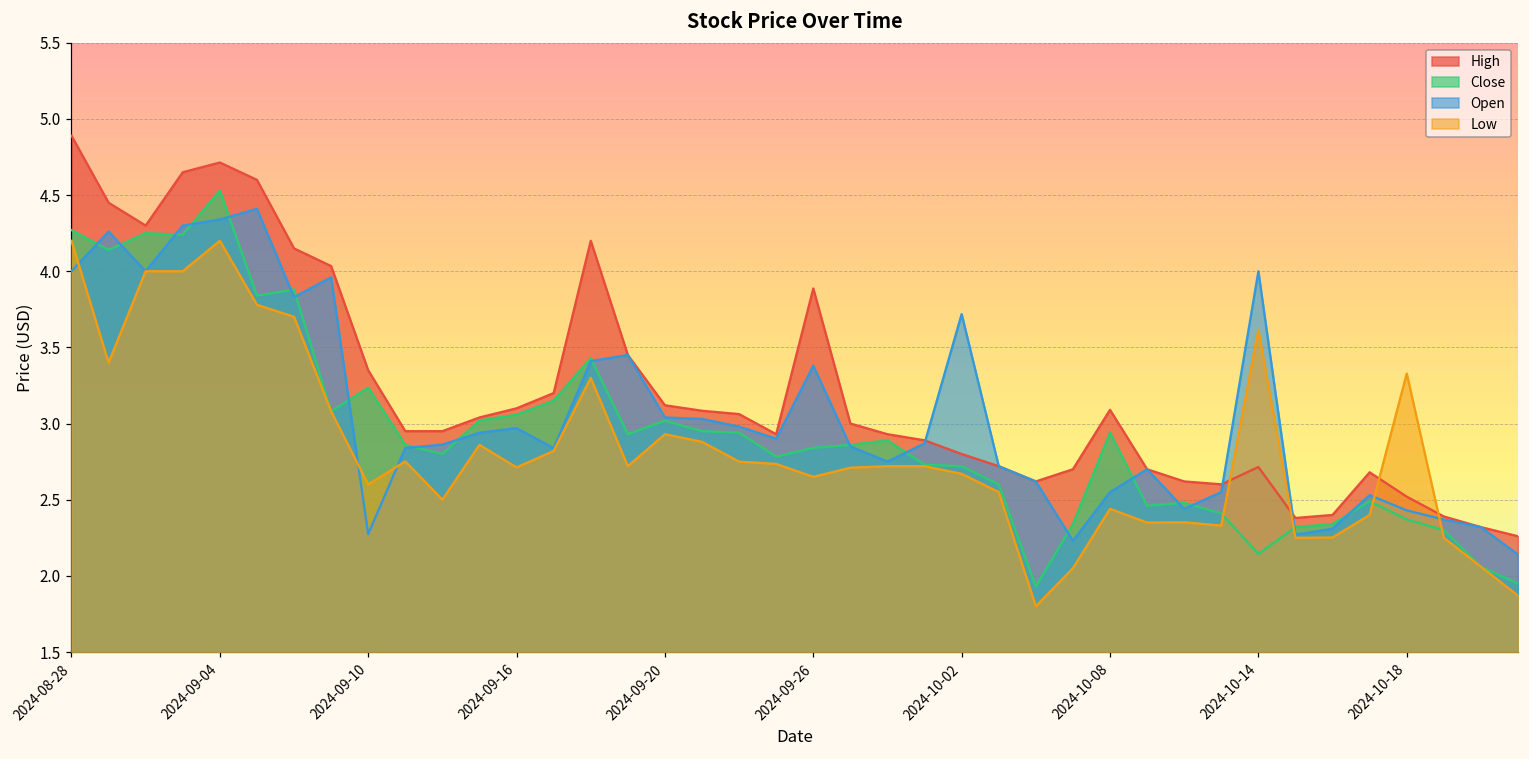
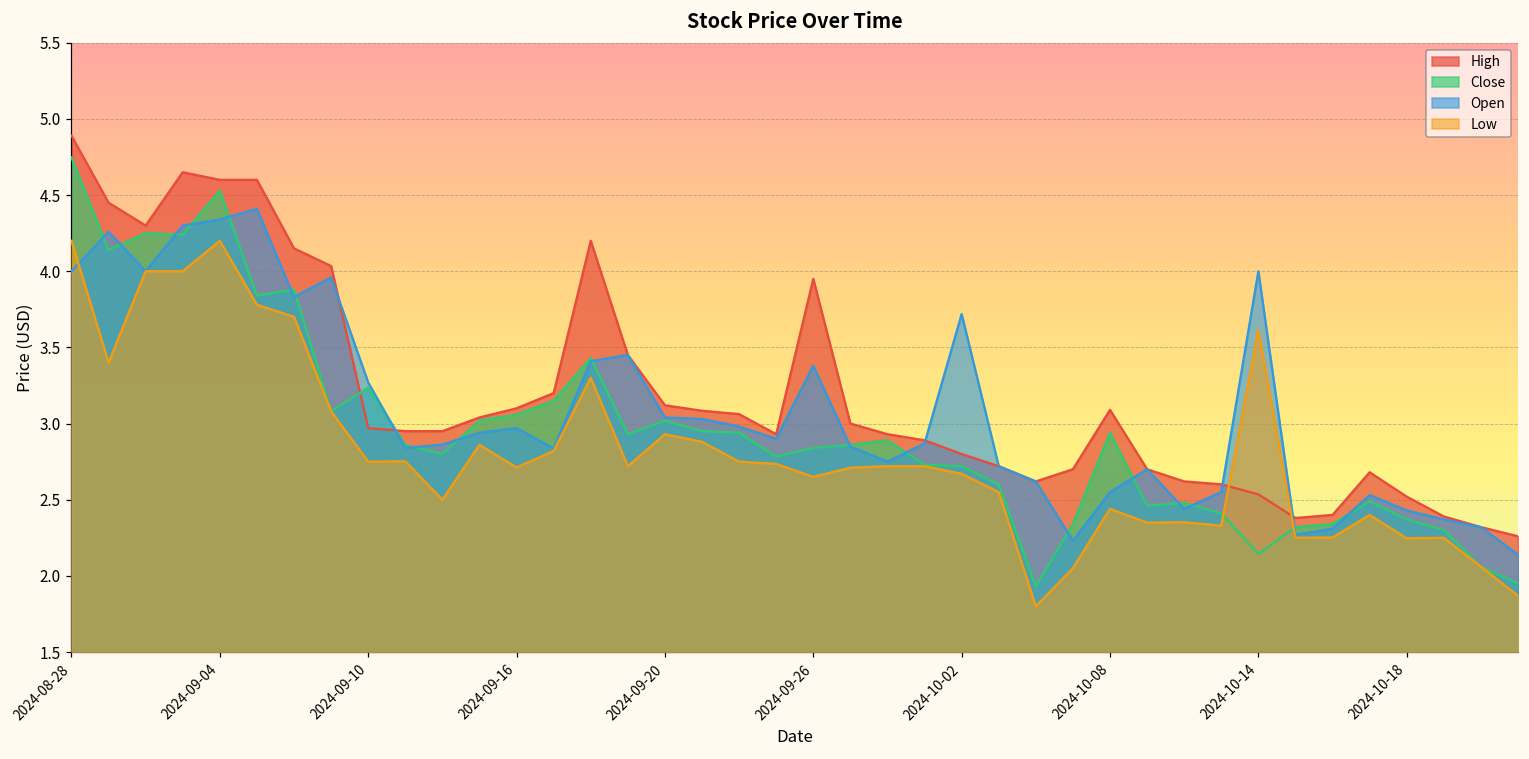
  {
    "High": {
      "2024-08-28": 4.89,
-     "2024-09-04": 4.71,
-     "2024-09-10": 3.35,
+     "2024-09-04": 4.60,
+     "2024-09-10": 2.97,
      "2024-09-16": 3.10,
      "2024-09-20": 3.12,
-     "2024-09-26": 3.89,
+     "2024-09-26": 3.95,
      "2024-10-02": 2.80,
      "2024-10-08": 3.09,
-     "2024-10-14": 2.71,
+     "2024-10-14": 2.54,
      "2024-10-18": 2.52
    },
    "Close": {
-     "2024-08-28": 4.27,
+     "2024-08-28": 4.75,
      "2024-09-04": 4.53,
      "2024-09-10": 3.24,
      "2024-09-16": 3.06,
      "2024-09-20": 3.02,
      "2024-09-26": 2.84,
      "2024-10-02": 2.72,
      "2024-10-08": 2.94,
      "2024-10-14": 2.14,
      "2024-10-18": 2.37
    },
    "Open": {
      "2024-08-28": 4.00,
      "2024-09-04": 4.34,
-     "2024-09-10": 2.27,
+     "2024-09-10": 3.27,
      "2024-09-16": 2.97,
      "2024-09-20": 3.04,
      "2024-09-26": 3.38,
      "2024-10-02": 3.72,
      "2024-10-08": 2.55,
      "2024-10-14": 4.00,
      "2024-10-18": 2.43
    },
    "Low": {
      "2024-08-28": 4.20,
      "2024-09-04": 4.20,
-     "2024-09-10": 2.60,
+     "2024-09-10": 2.75,
      "2024-09-16": 2.71,
      "2024-09-20": 2.93,
      "2024-09-26": 2.65,
      "2024-10-02": 2.67,
      "2024-10-08": 2.44,
      "2024-10-14": 3.62,
-     "2024-10-18": 3.33
+     "2024-10-18": 2.25
    }
  }
